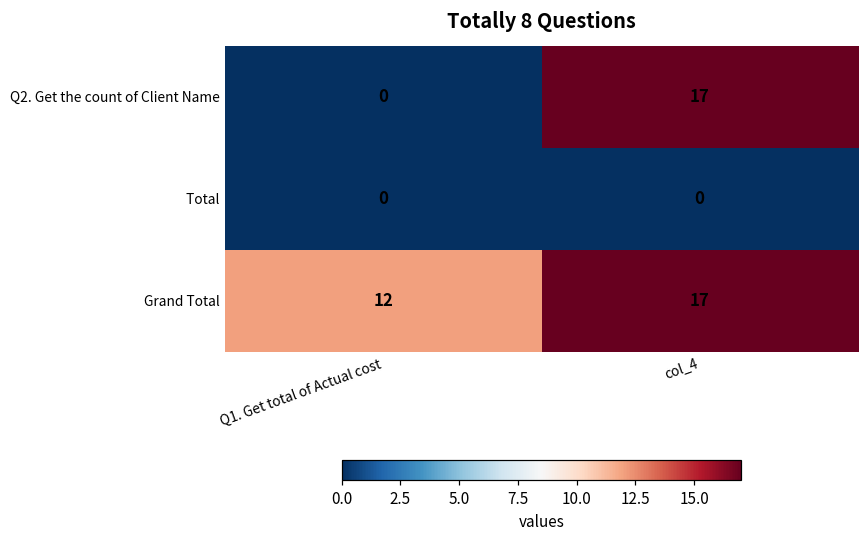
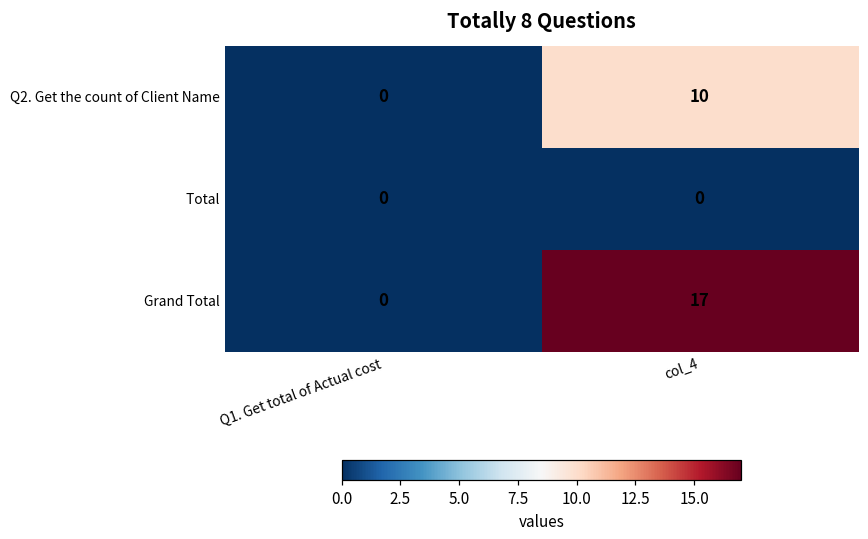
  {
    "Q2. Get the count of Client Name": {
      "Q1. Get total of Actual cost": 0,
-     "col_4": 17
+     "col_4": 10
    },
    "Total": {
      "Q1. Get total of Actual cost": 0,
      "col_4": 0
    },
    "Grand Total": {
-     "Q1. Get total of Actual cost": 12,
+     "Q1. Get total of Actual cost": 0,
      "col_4": 17
    }
  }
